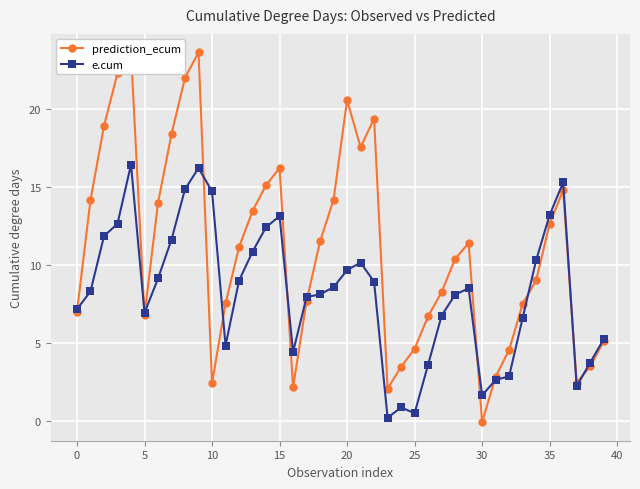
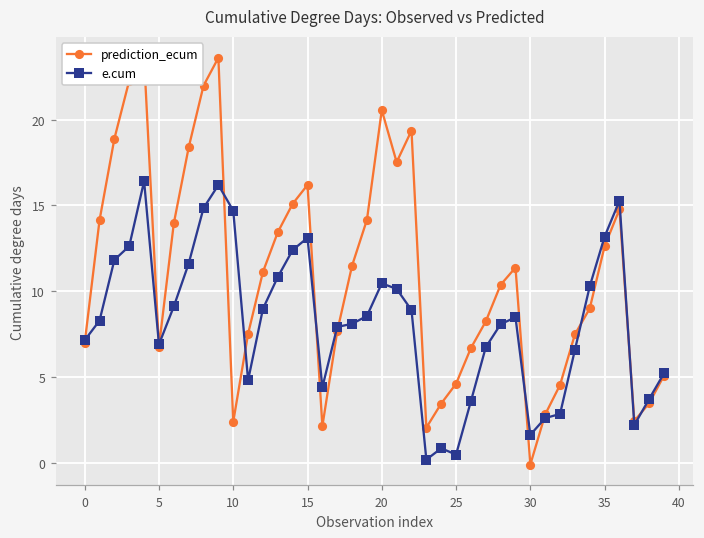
  {
    "prediction_ecum": {
      "0": 7.0,
      "10": 2.4,
      "15": 16.2,
      "20": 20.6,
      "25": 4.6,
      "30": -0.1,
      "35": 12.6
    },
    "e.cum": {
      "0": 7.1,
      "10": 14.7,
      "15": 13.1,
-     "20": 9.7,
+     "20": 10.5,
      "25": 0.5,
      "30": 1.6,
      "35": 13.2
    }
  }
